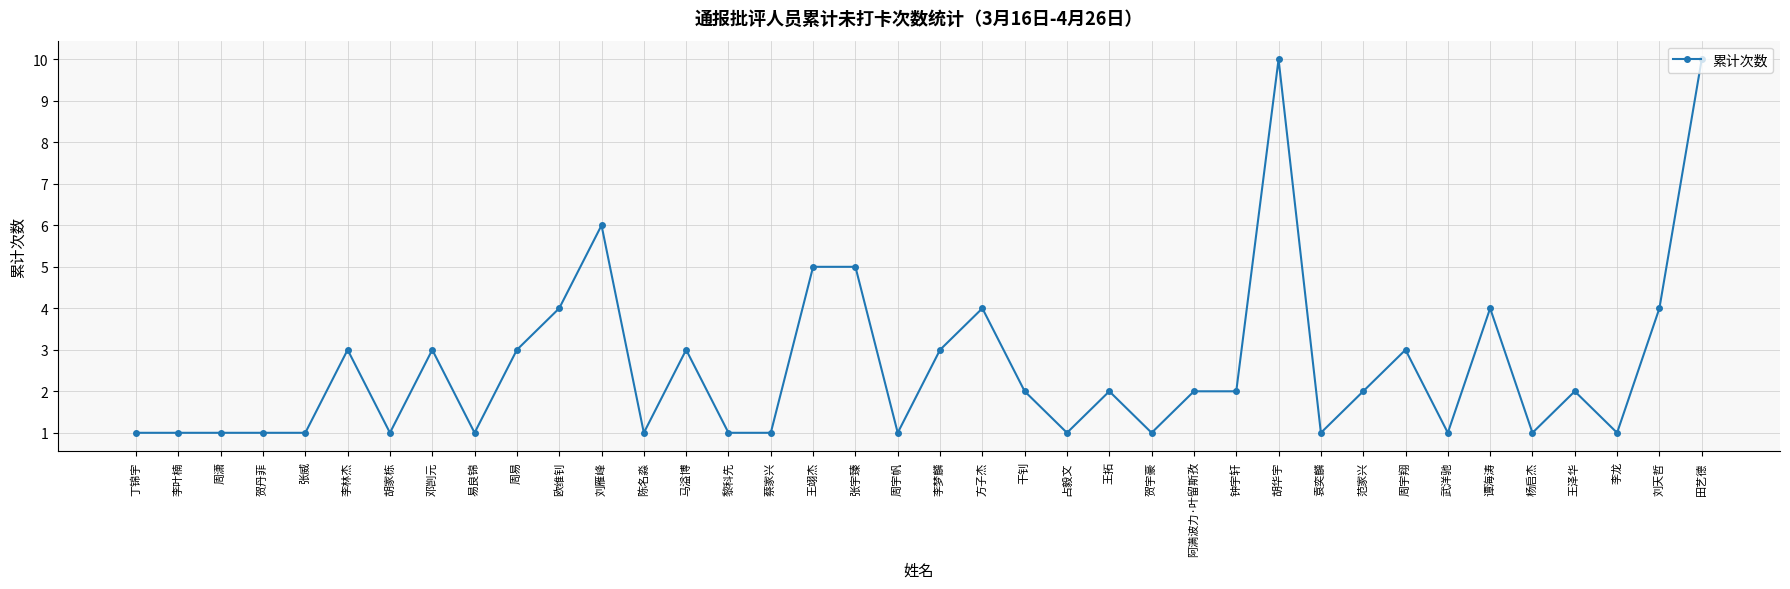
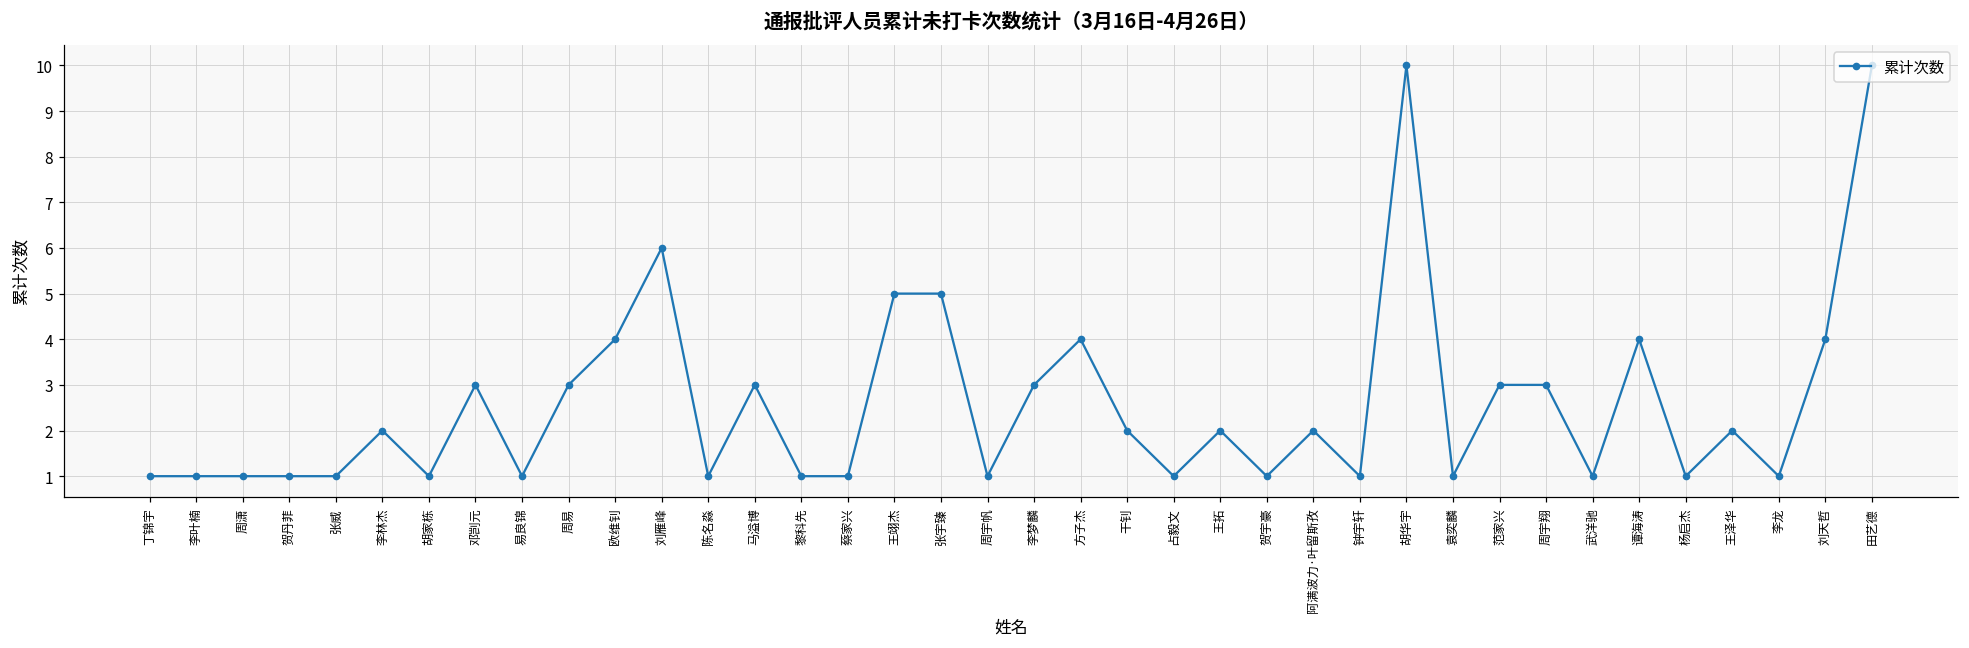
  {
    "丁锦宇": 1,
    "李叶楠": 1,
    "周潇": 1,
    "贺丹菲": 1,
    "张威": 1,
-   "李林杰": 3,
+   "李林杰": 2,
    "胡家栋": 1,
    "邓剀元": 3,
    "易良锦": 1,
    "周易": 3,
    "欧维钊": 4,
    "刘雁峰": 6,
    "陈名淼": 1,
    "马溢博": 3,
    "黎科先": 1,
    "蔡家兴": 1,
    "王翊杰": 5,
    "张宇臻": 5,
    "周宇帆": 1,
    "李梦麟": 3,
    "方子杰": 4,
    "干钊": 2,
    "占毅文": 1,
    "王拓": 2,
    "贺宇豪": 1,
    "阿满波力·叶留斯孜": 2,
-   "钟宇轩": 2,
+   "钟宇轩": 1,
    "胡华宇": 10,
    "袁奕麟": 1,
-   "范家兴": 2,
+   "范家兴": 3,
    "周宇翔": 3,
    "武洋驰": 1,
    "谭海涛": 4,
    "杨启杰": 1,
    "王泽华": 2,
    "李龙": 1,
    "刘天哲": 4
  }
